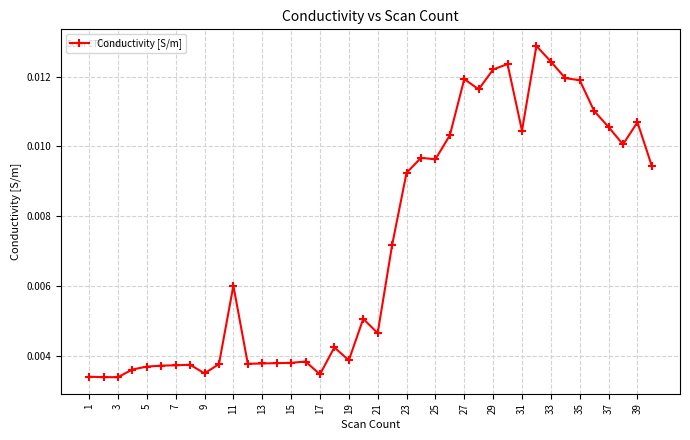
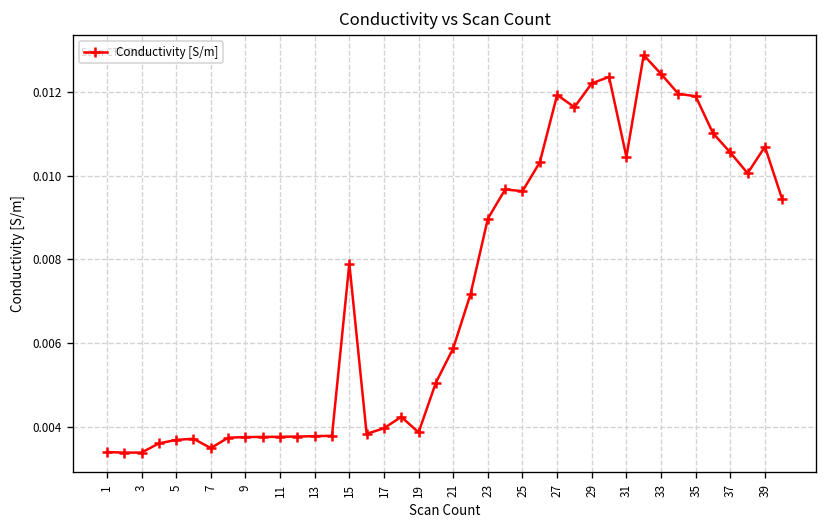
  {
    "1": 0.0034,
    "3": 0.0034,
    "5": 0.0037,
-   "7": 0.0037,
-   "9": 0.0035,
-   "11": 0.0060,
+   "7": 0.0035,
+   "9": 0.0038,
+   "11": 0.0038,
    "13": 0.0038,
-   "15": 0.0038,
-   "17": 0.0035,
+   "15": 0.0079,
+   "17": 0.0040,
    "19": 0.0039,
-   "21": 0.0046,
-   "23": 0.0092,
+   "21": 0.0059,
+   "23": 0.0090,
    "25": 0.0096,
    "27": 0.0119,
    "29": 0.0122,
    "31": 0.0104,
    "33": 0.0124,
    "35": 0.0119,
    "37": 0.0106,
    "39": 0.0107
  }
